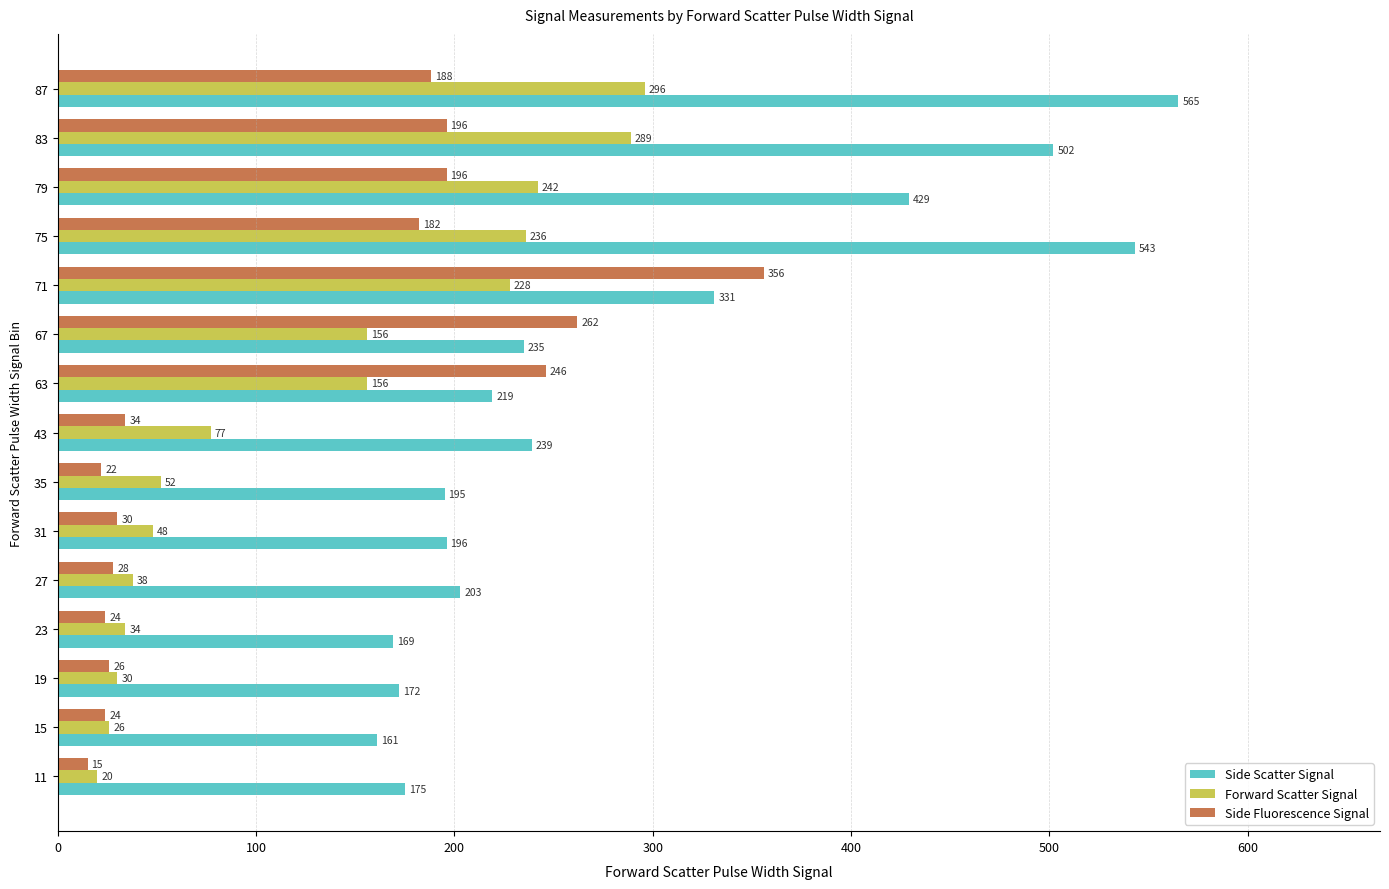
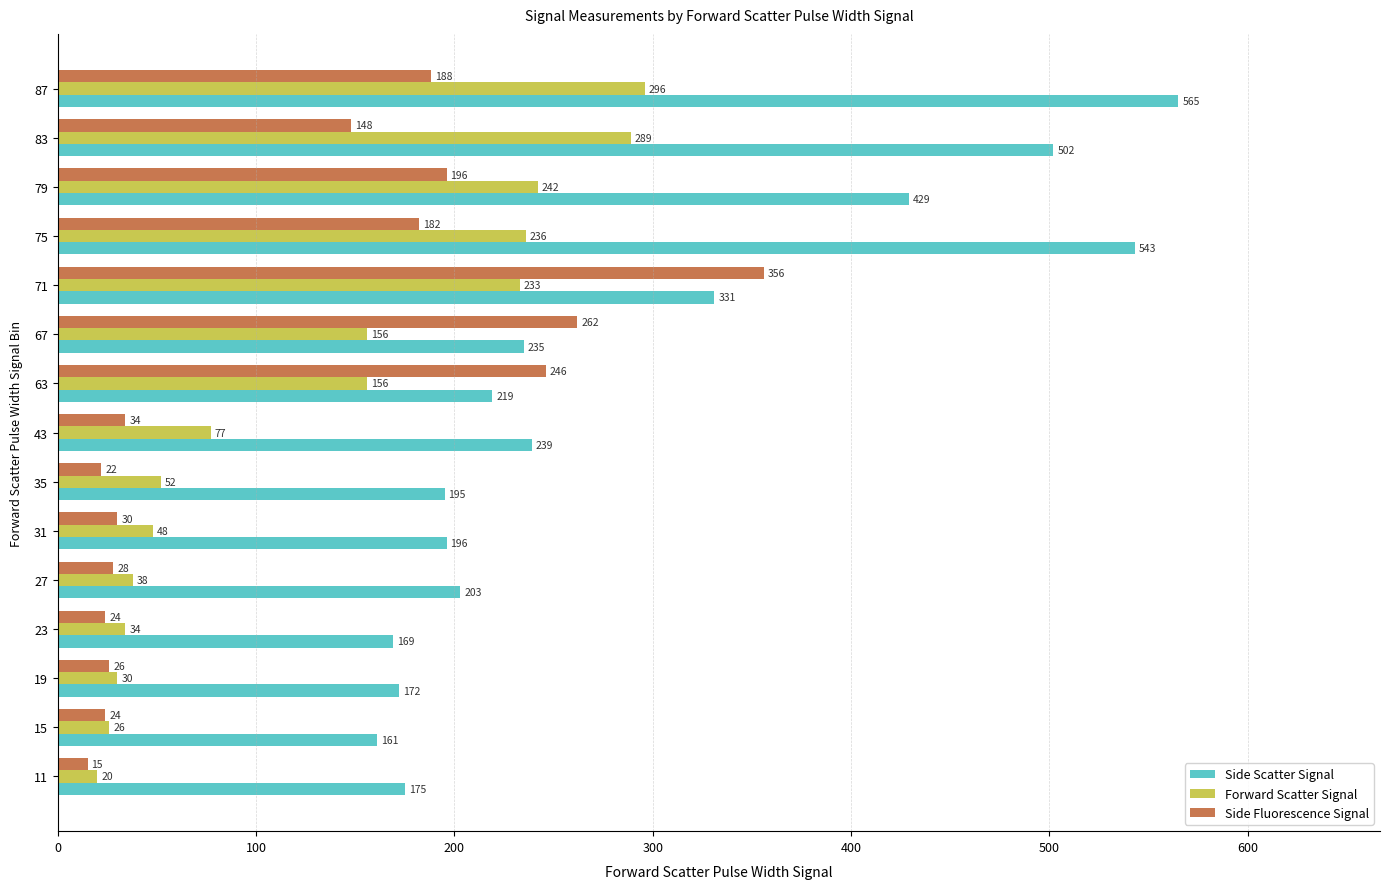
  {
    "Side Scatter Signal": {
      "87": 565,
      "83": 502,
      "79": 429,
      "75": 543,
      "71": 331,
      "67": 235,
      "63": 219,
      "43": 239,
      "35": 195,
      "31": 196,
      "27": 203,
      "23": 169,
      "19": 172,
      "15": 161,
      "11": 175
    },
    "Forward Scatter Signal": {
      "87": 296,
      "83": 289,
      "79": 242,
      "75": 236,
-     "71": 228,
+     "71": 233,
      "67": 156,
      "63": 156,
      "43": 77,
      "35": 52,
      "31": 48,
      "27": 38,
      "23": 34,
      "19": 30,
      "15": 26,
      "11": 20
    },
    "Side Fluorescence Signal": {
      "87": 188,
-     "83": 196,
+     "83": 148,
      "79": 196,
      "75": 182,
      "71": 356,
      "67": 262,
      "63": 246,
      "43": 34,
      "35": 22,
      "31": 30,
      "27": 28,
      "23": 24,
      "19": 26,
      "15": 24,
      "11": 15
    }
  }
